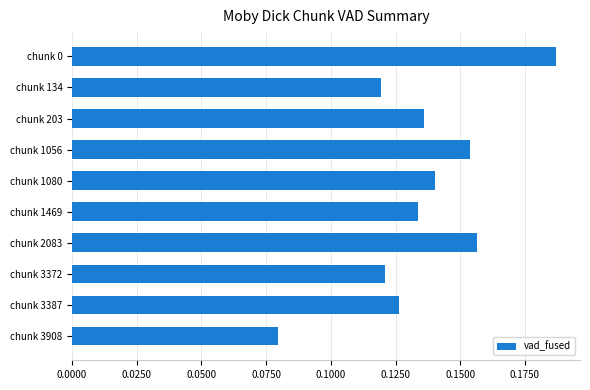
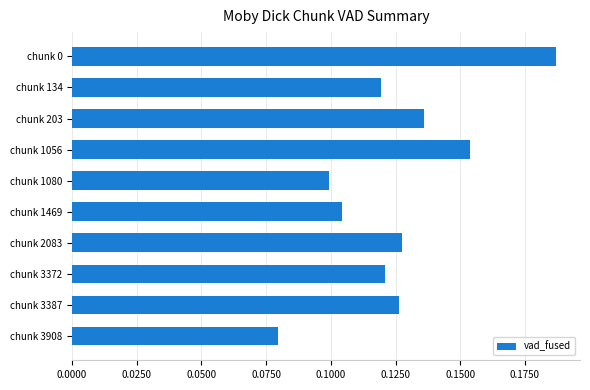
  {
    "chunk 0": 0.187,
    "chunk 134": 0.119,
    "chunk 203": 0.136,
    "chunk 1056": 0.154,
-   "chunk 1080": 0.140,
-   "chunk 1469": 0.134,
-   "chunk 2083": 0.156,
+   "chunk 1080": 0.099,
+   "chunk 1469": 0.104,
+   "chunk 2083": 0.127,
    "chunk 3372": 0.121,
    "chunk 3387": 0.126,
    "chunk 3908": 0.080
  }
